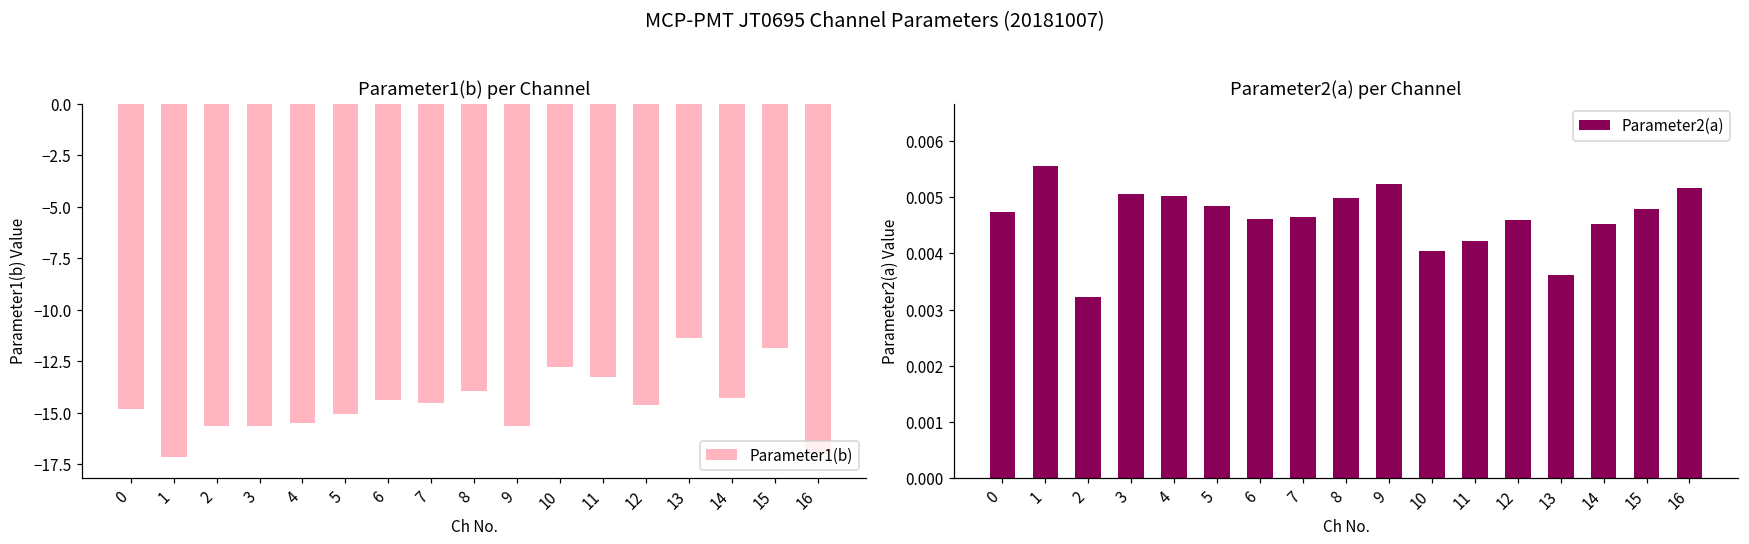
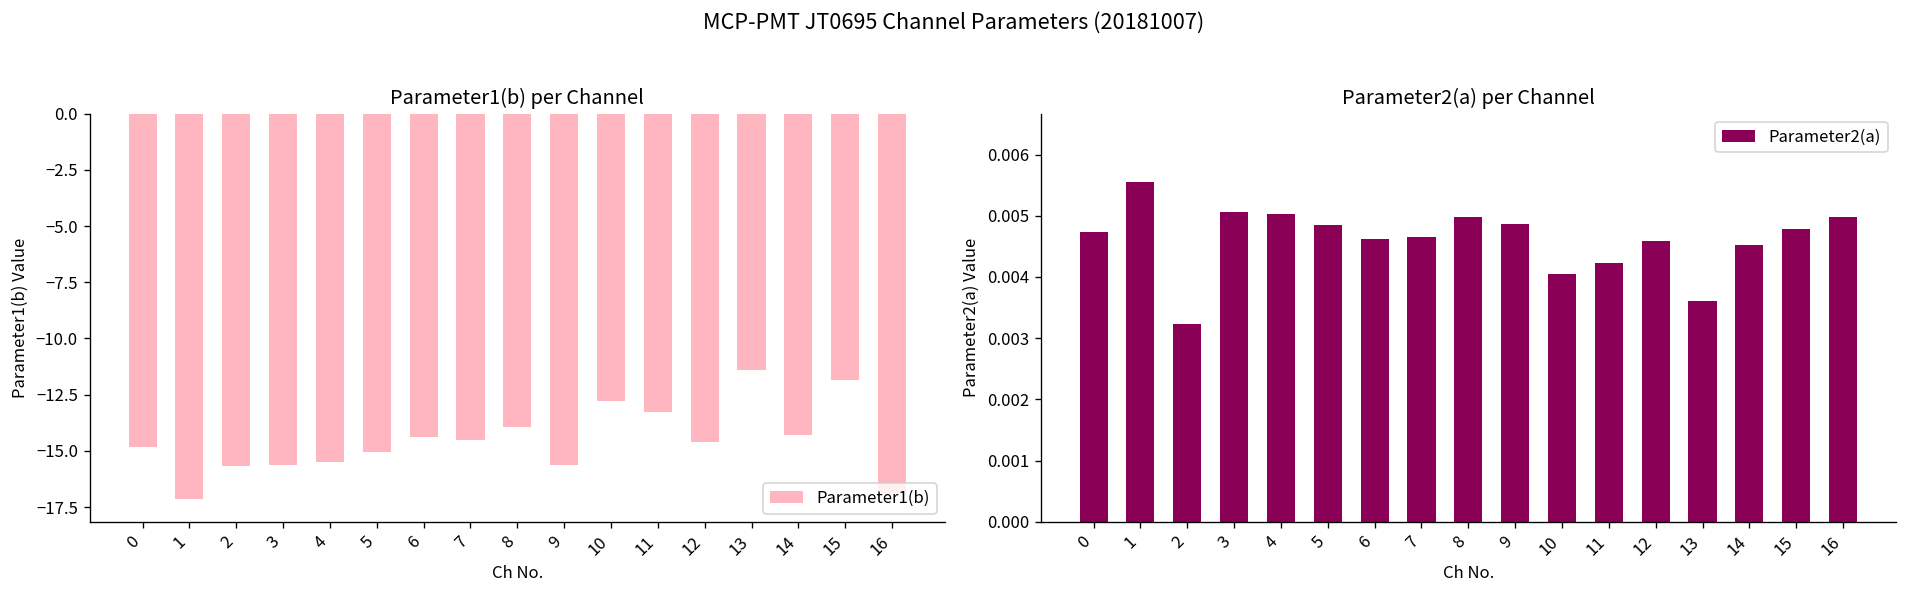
  {
    "Parameter1(b) per Channel": {
      "0": -14.8,
      "1": -17.2,
      "2": -15.7,
      "3": -15.6,
      "4": -15.5,
      "5": -15.1,
      "6": -14.4,
      "7": -14.5,
      "8": -13.9,
      "9": -15.6,
      "10": -12.8,
      "11": -13.3,
      "12": -14.6,
      "13": -11.4,
      "14": -14.3,
      "15": -11.8
    },
    "Parameter2(a) per Channel": {
      "0": 0.0047,
      "1": 0.0056,
      "2": 0.0032,
      "3": 0.0051,
      "4": 0.0050,
      "5": 0.0049,
      "6": 0.0046,
      "7": 0.0047,
      "8": 0.0050,
-     "9": 0.0052,
+     "9": 0.0049,
      "10": 0.0041,
      "11": 0.0042,
      "12": 0.0046,
      "13": 0.0036,
      "14": 0.0045,
      "15": 0.0048,
-     "16": 0.0052
+     "16": 0.0050
    }
  }
